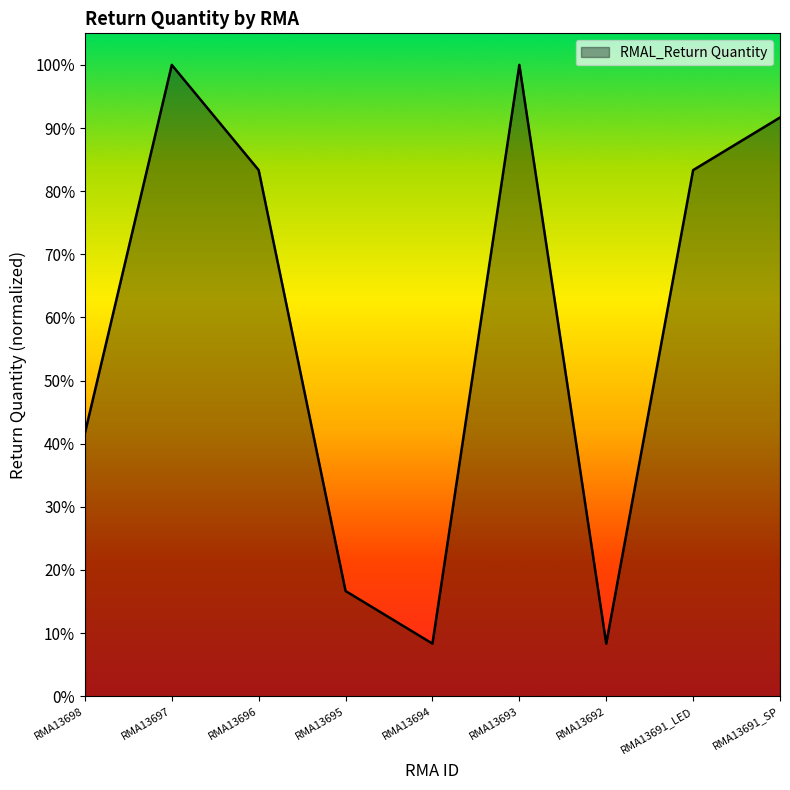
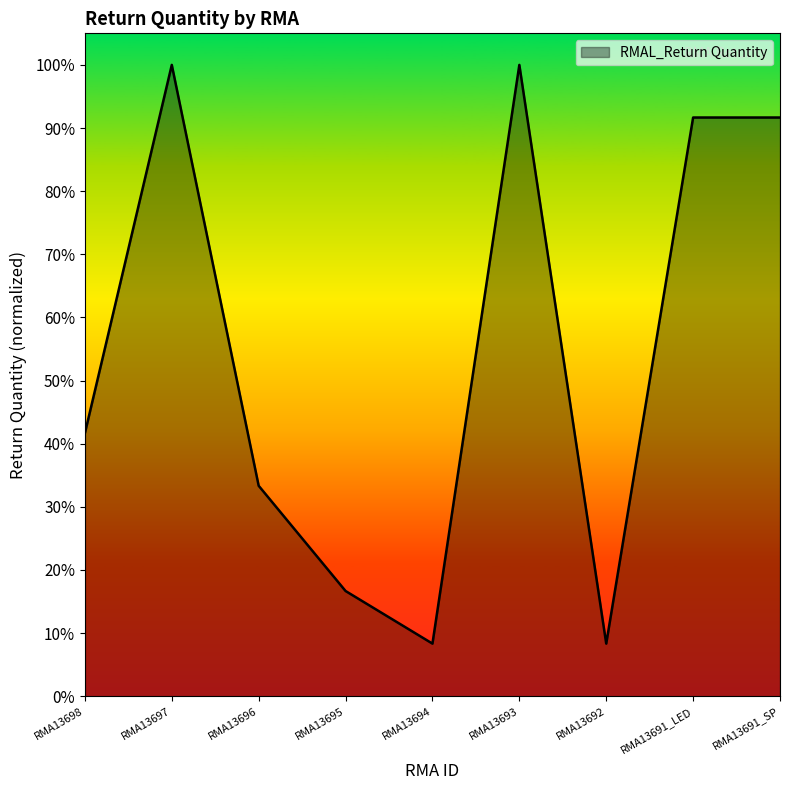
  {
    "RMA13698": "42%",
    "RMA13697": "100%",
-   "RMA13696": "83%",
+   "RMA13696": "33%",
    "RMA13695": "17%",
    "RMA13694": "8%",
    "RMA13693": "100%",
    "RMA13692": "8%",
-   "RMA13691_LED": "83%",
+   "RMA13691_LED": "92%",
    "RMA13691_SP": "92%"
  }
